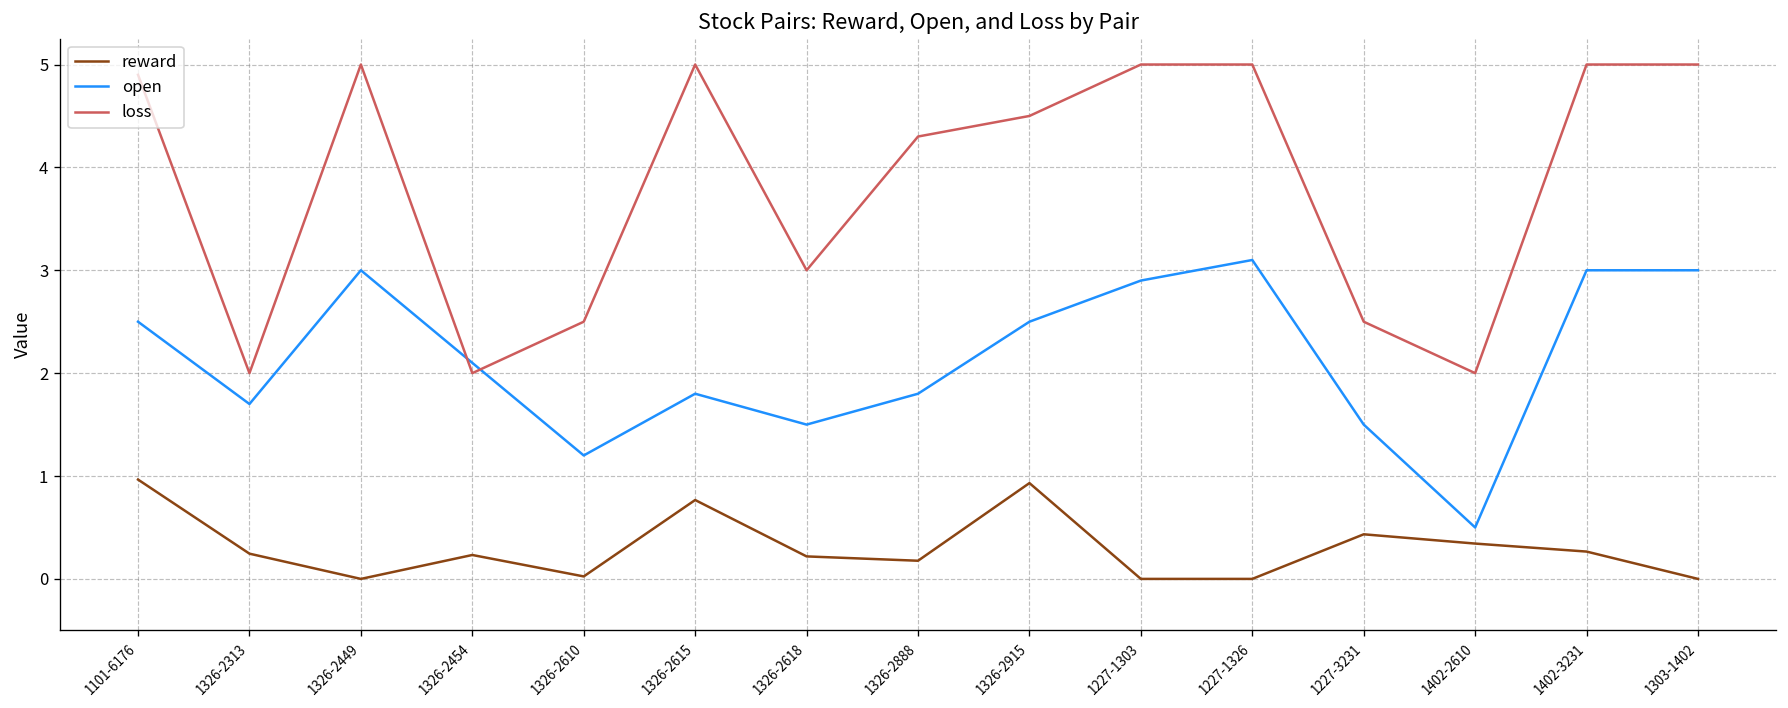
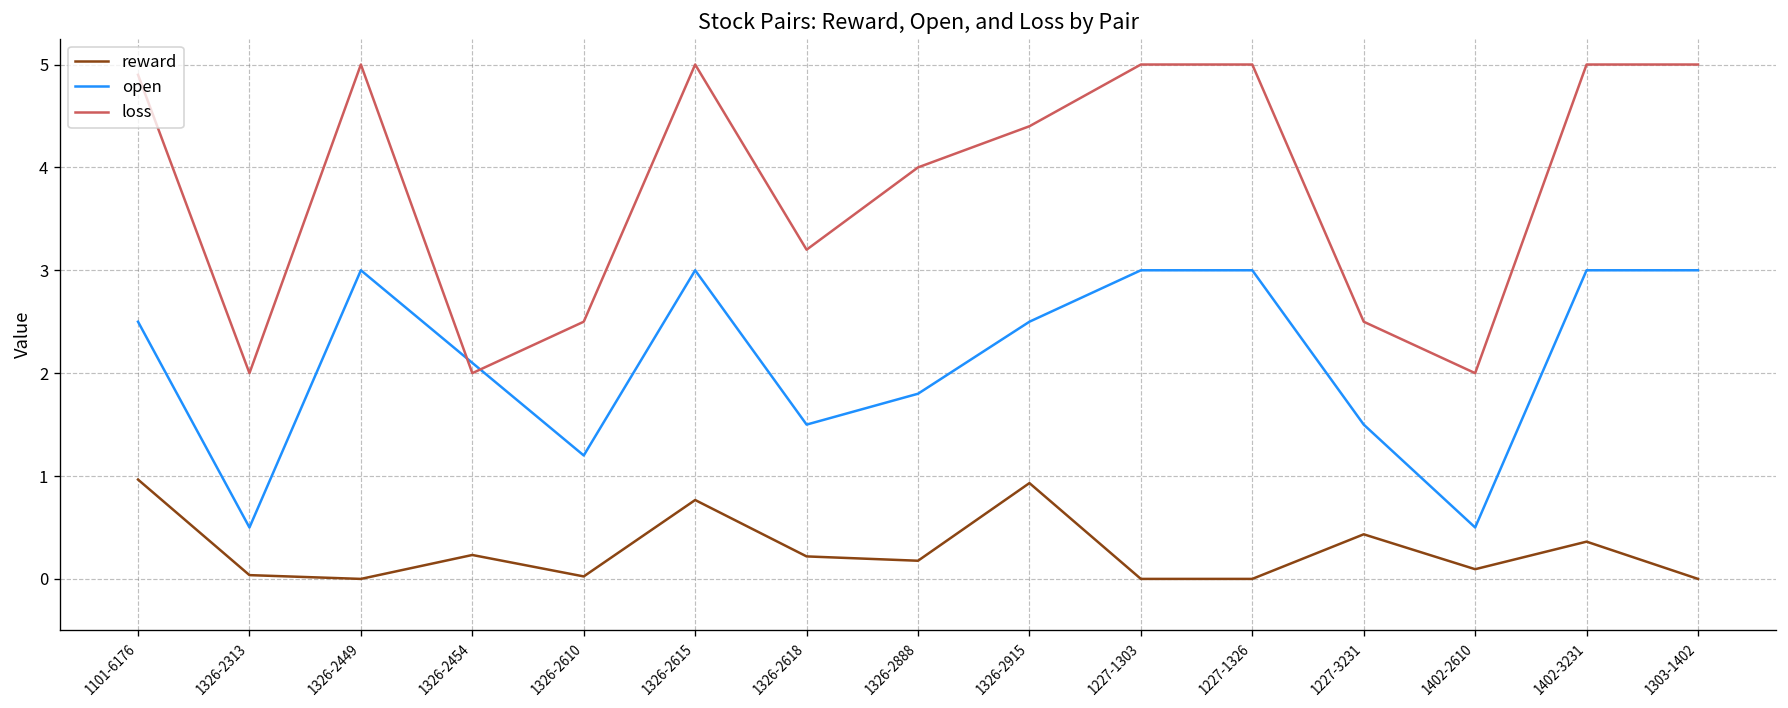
  {
    "reward": {
      "1101-6176": 1.0,
-     "1326-2313": 0.2,
+     "1326-2313": 0.0,
      "1326-2449": 0.0,
      "1326-2454": 0.2,
      "1326-2610": 0.0,
      "1326-2615": 0.8,
      "1326-2618": 0.2,
      "1326-2888": 0.2,
      "1326-2915": 0.9,
      "1227-1303": 0.0,
      "1227-1326": 0.0,
      "1227-3231": 0.4,
-     "1402-2610": 0.3,
-     "1402-3231": 0.3,
+     "1402-2610": 0.1,
+     "1402-3231": 0.4,
      "1303-1402": 0.0
    },
    "open": {
      "1101-6176": 2.5,
-     "1326-2313": 1.7,
+     "1326-2313": 0.5,
      "1326-2449": 3.0,
      "1326-2454": 2.1,
      "1326-2610": 1.2,
-     "1326-2615": 1.8,
+     "1326-2615": 3.0,
      "1326-2618": 1.5,
      "1326-2888": 1.8,
      "1326-2915": 2.5,
-     "1227-1303": 2.9,
-     "1227-1326": 3.1,
+     "1227-1303": 3.0,
+     "1227-1326": 3.0,
      "1227-3231": 1.5,
      "1402-2610": 0.5,
      "1402-3231": 3.0,
      "1303-1402": 3.0
    },
    "loss": {
      "1326-2313": 2.0,
      "1326-2449": 5.0,
      "1326-2454": 2.0,
      "1326-2610": 2.5,
      "1326-2615": 5.0,
-     "1326-2618": 3.0,
-     "1326-2888": 4.3,
-     "1326-2915": 4.5,
+     "1326-2618": 3.2,
+     "1326-2888": 4.0,
+     "1326-2915": 4.4,
      "1227-1303": 5.0,
      "1227-1326": 5.0,
      "1227-3231": 2.5,
      "1402-2610": 2.0,
      "1402-3231": 5.0,
      "1303-1402": 5.0
    }
  }
